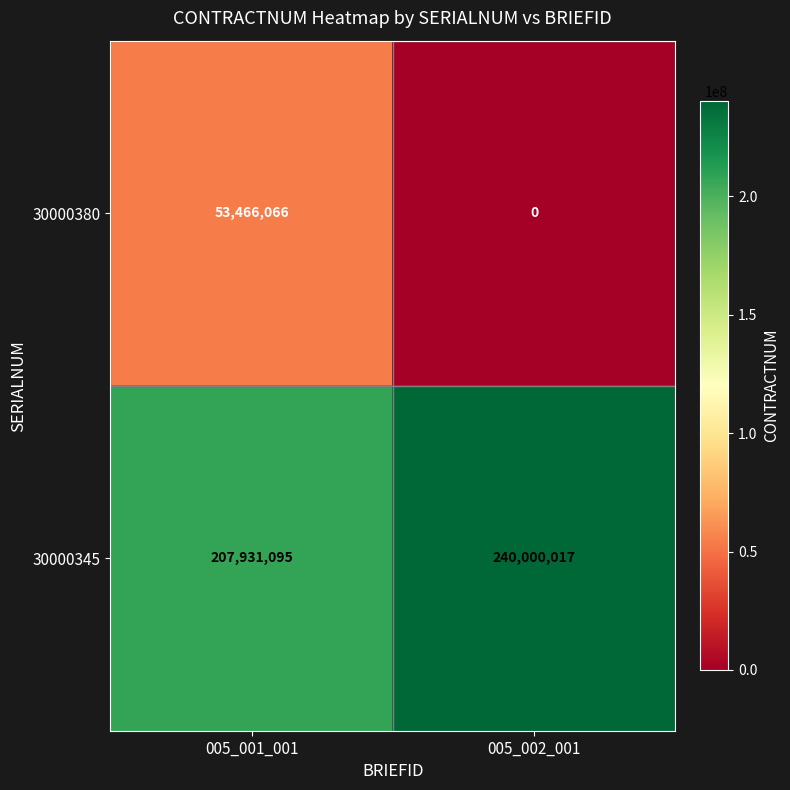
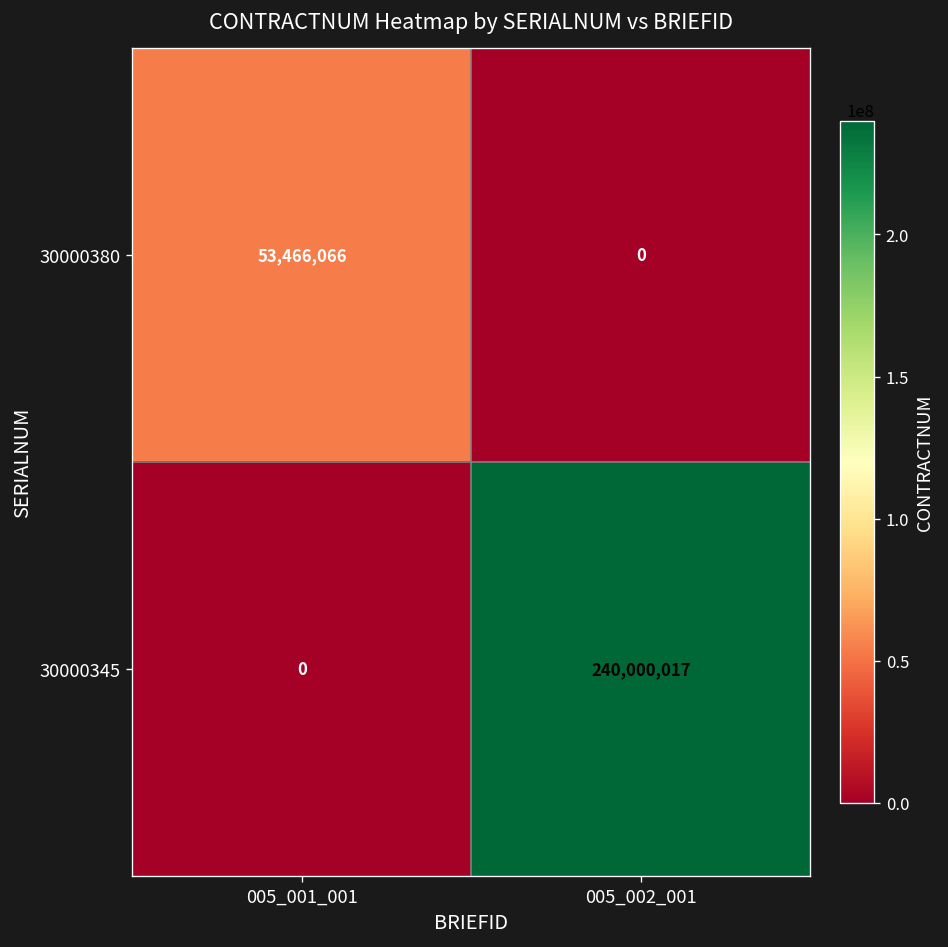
  {
    "30000380": {
      "005_001_001": "53,466,066",
      "005_002_001": "0"
    },
    "30000345": {
-     "005_001_001": "207,931,095",
+     "005_001_001": "0",
      "005_002_001": "240,000,017"
    }
  }
